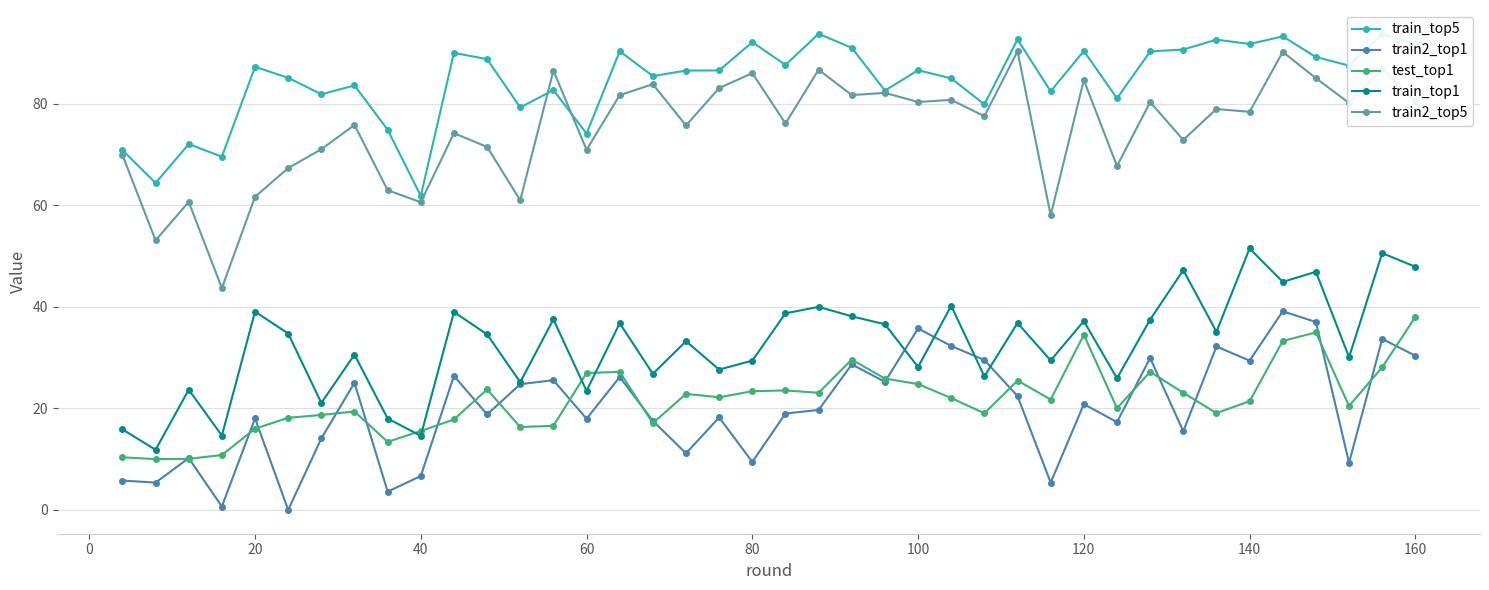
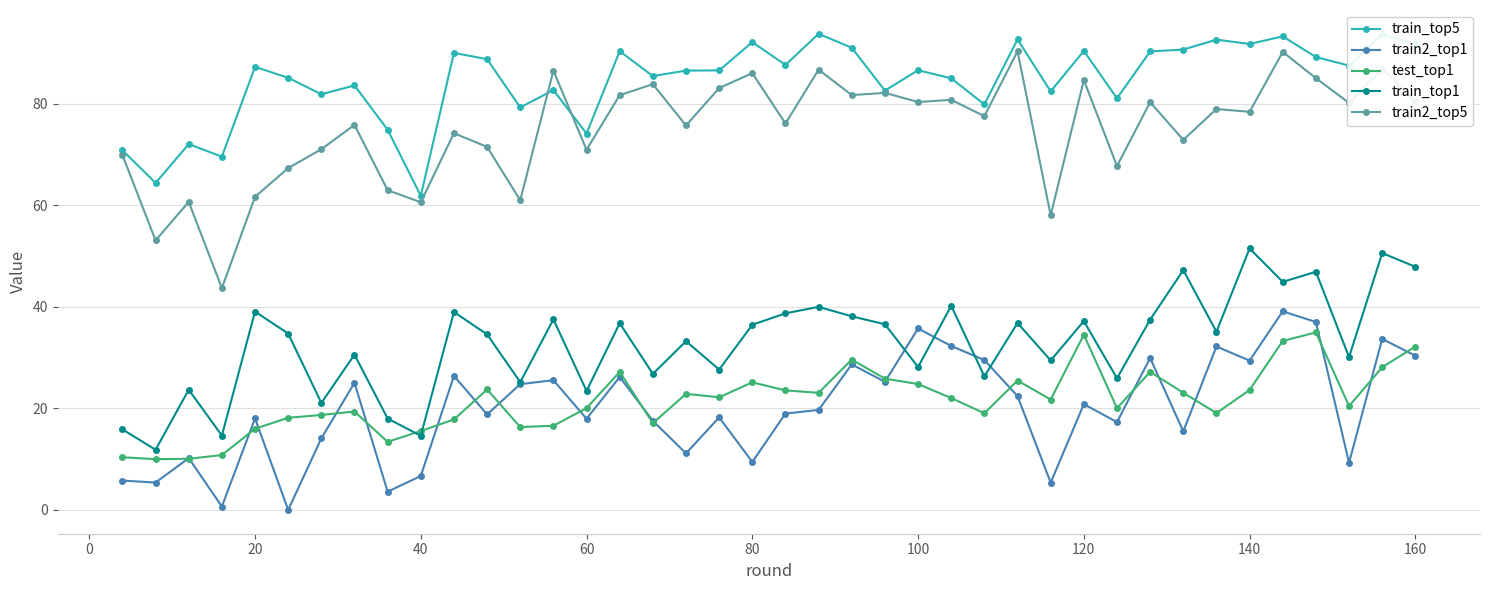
  {
    "test_top1": {
      "20": 16,
      "40": 16,
-     "60": 27,
-     "80": 23,
+     "60": 20,
+     "80": 25,
      "100": 25,
      "120": 34,
-     "140": 21,
-     "160": 38
+     "140": 24,
+     "160": 32
    },
    "train_top1": {
      "20": 39,
      "40": 15,
      "60": 23,
-     "80": 29,
+     "80": 36,
      "100": 28,
      "120": 37,
      "140": 51,
      "160": 48
    }
  }
